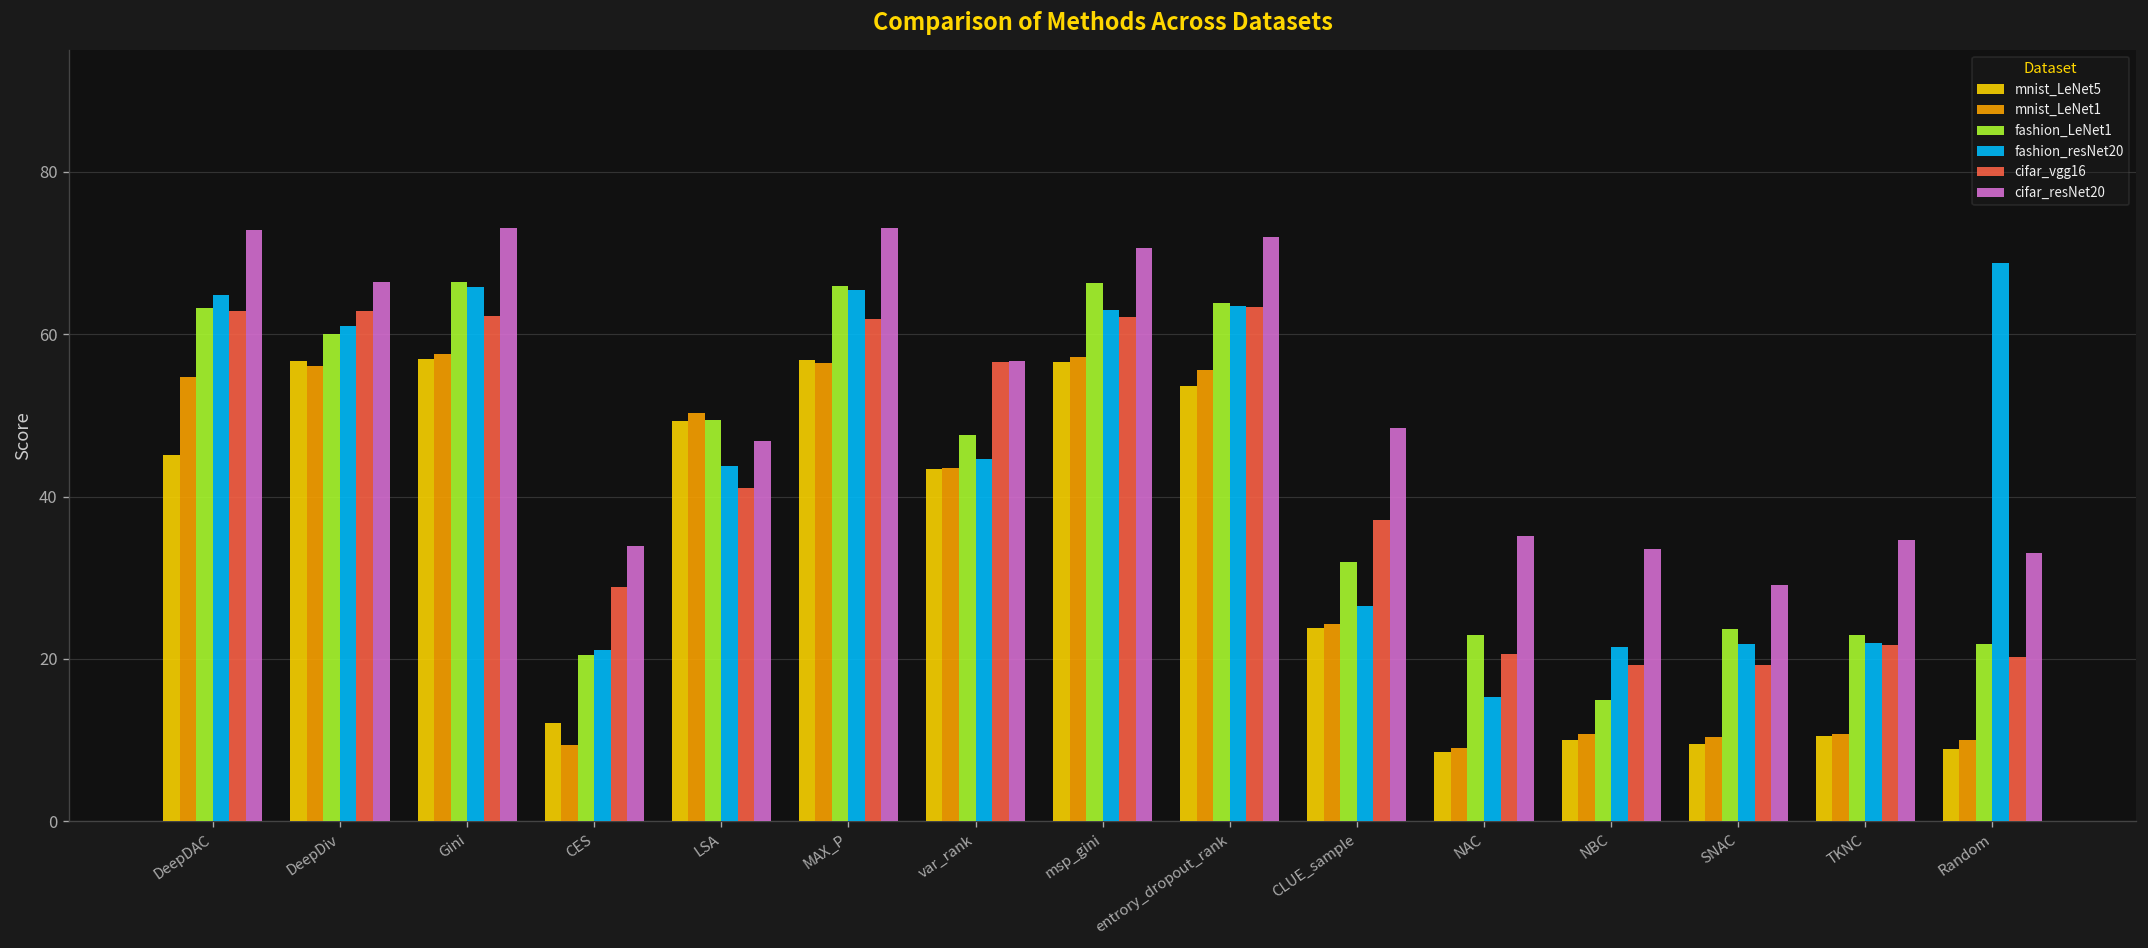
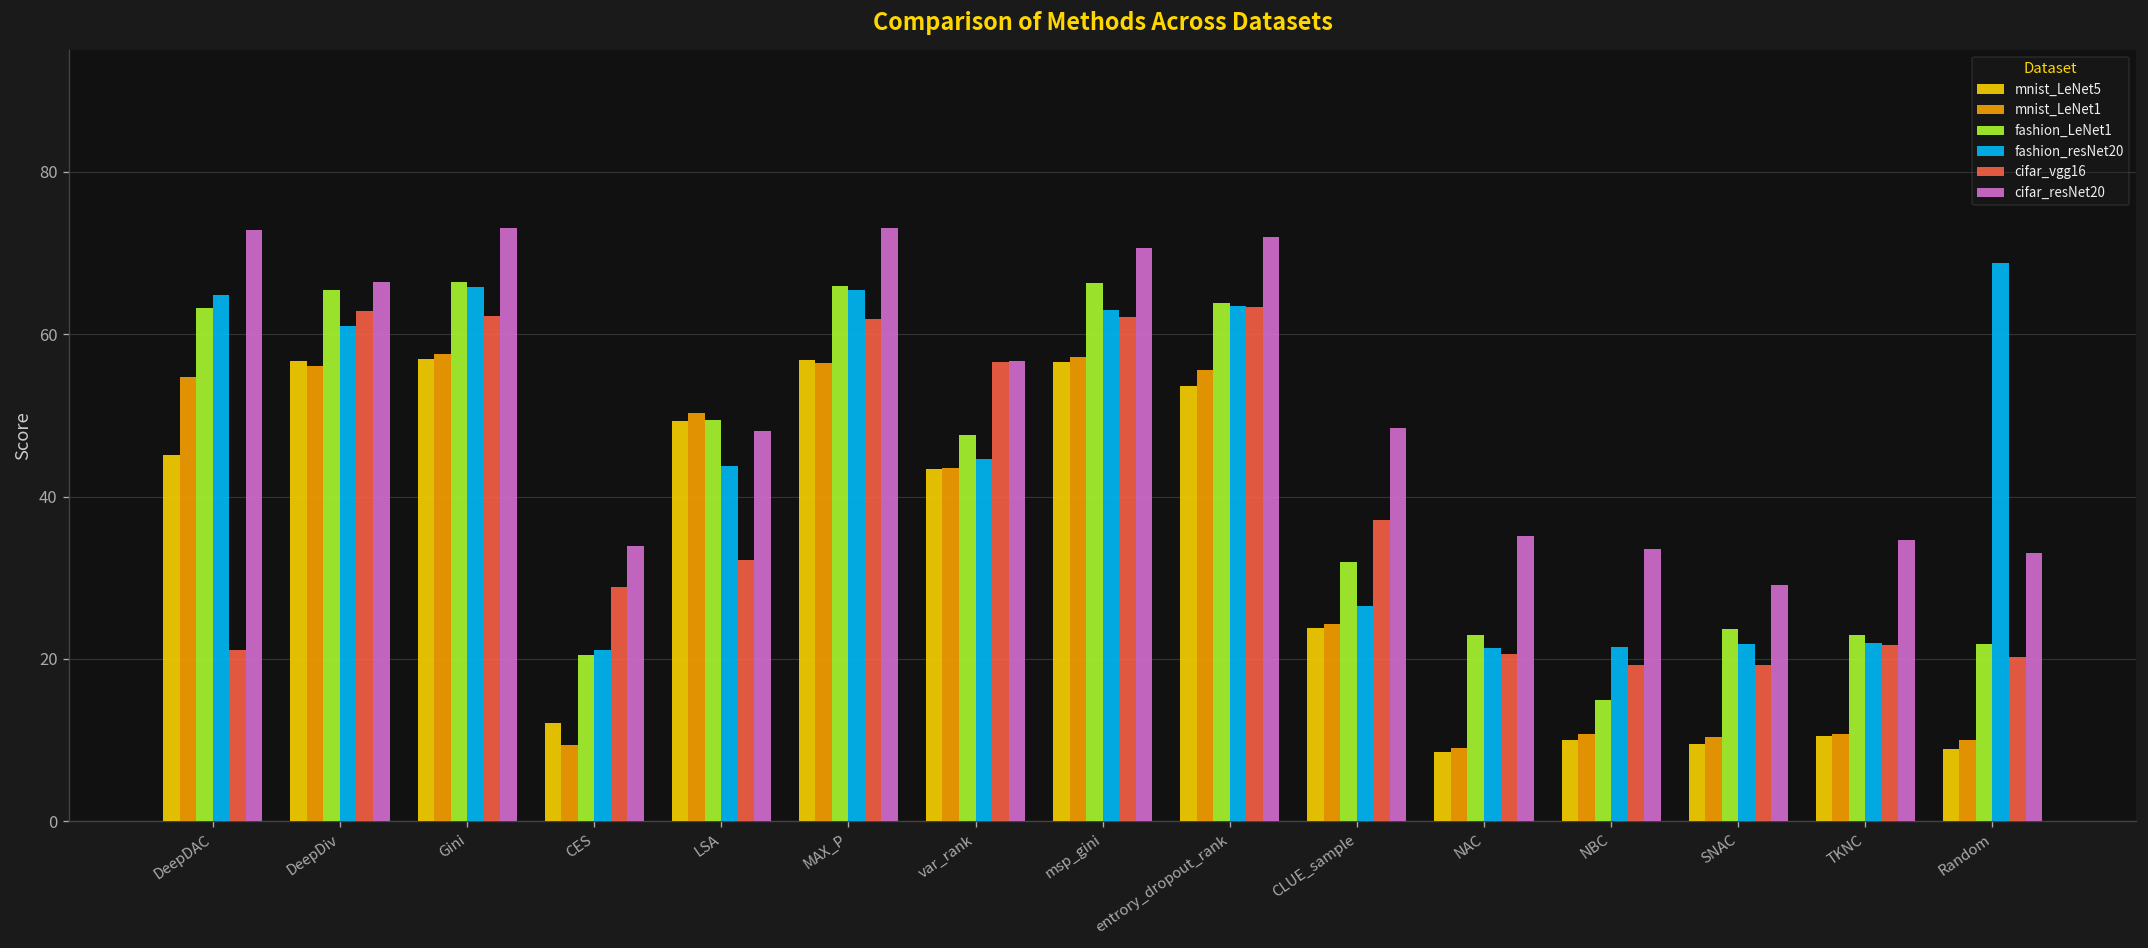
  {
    "fashion_LeNet1": {
      "DeepDAC": 63,
-     "DeepDiv": 60,
+     "DeepDiv": 65,
      "Gini": 66,
      "CES": 21,
      "LSA": 49,
      "MAX_P": 66,
      "var_rank": 48,
      "msp_gini": 66,
      "entrory_dropout_rank": 64,
      "CLUE_sample": 32,
      "NAC": 23,
      "NBC": 15,
      "SNAC": 24,
      "TKNC": 23,
      "Random": 22
    },
    "fashion_resNet20": {
      "DeepDAC": 65,
      "DeepDiv": 61,
      "Gini": 66,
      "CES": 21,
      "LSA": 44,
      "MAX_P": 65,
      "var_rank": 45,
      "msp_gini": 63,
      "entrory_dropout_rank": 64,
      "CLUE_sample": 27,
-     "NAC": 15,
+     "NAC": 21,
      "NBC": 21,
      "SNAC": 22,
      "TKNC": 22,
      "Random": 69
    },
    "cifar_vgg16": {
-     "DeepDAC": 63,
+     "DeepDAC": 21,
      "DeepDiv": 63,
      "Gini": 62,
      "CES": 29,
-     "LSA": 41,
+     "LSA": 32,
      "MAX_P": 62,
      "var_rank": 57,
      "msp_gini": 62,
      "entrory_dropout_rank": 63,
      "CLUE_sample": 37,
      "NAC": 21,
      "NBC": 19,
      "SNAC": 19,
      "TKNC": 22,
      "Random": 20
    },
    "cifar_resNet20": {
      "DeepDAC": 73,
      "DeepDiv": 66,
      "Gini": 73,
      "CES": 34,
-     "LSA": 47,
+     "LSA": 48,
      "MAX_P": 73,
      "var_rank": 57,
      "msp_gini": 71,
      "entrory_dropout_rank": 72,
      "CLUE_sample": 48,
      "NAC": 35,
      "NBC": 34,
      "SNAC": 29,
      "TKNC": 35,
      "Random": 33
    }
  }
